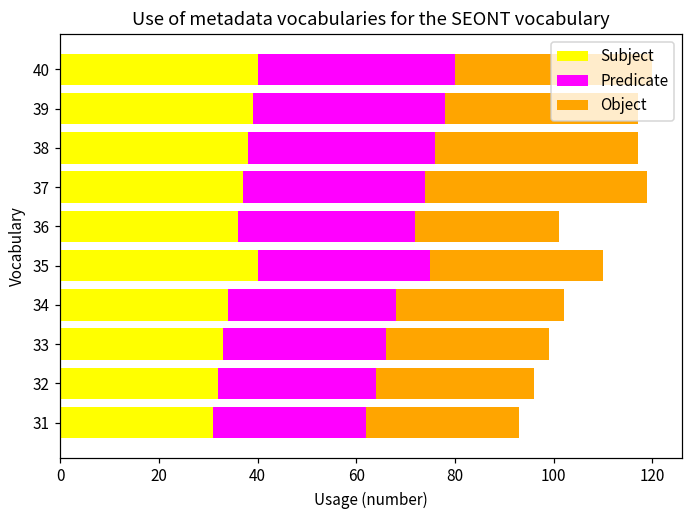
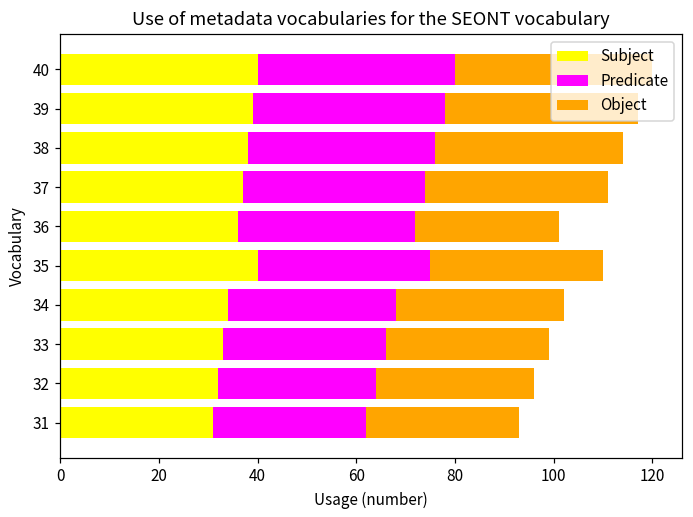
  {
    "Subject": {
      "40": 40,
      "39": 39,
      "38": 38,
      "37": 37,
      "36": 36,
      "35": 40,
      "34": 34,
      "33": 33,
      "32": 32,
      "31": 31
    },
    "Predicate": {
      "40": 40,
      "39": 39,
      "38": 38,
      "37": 37,
      "36": 36,
      "35": 35,
      "34": 34,
      "33": 33,
      "32": 32,
      "31": 31
    },
    "Object": {
-     "38": 41,
-     "37": 45,
+     "38": 38,
+     "37": 37,
      "36": 29,
      "35": 35,
      "34": 34,
      "33": 33,
      "32": 32,
      "31": 31
    }
  }
